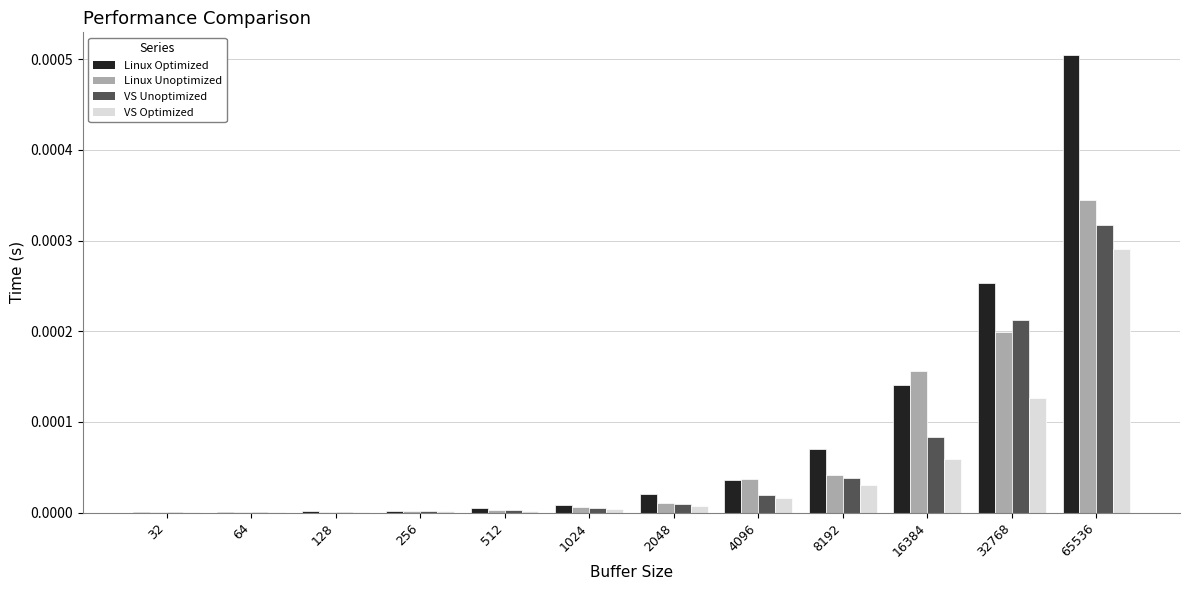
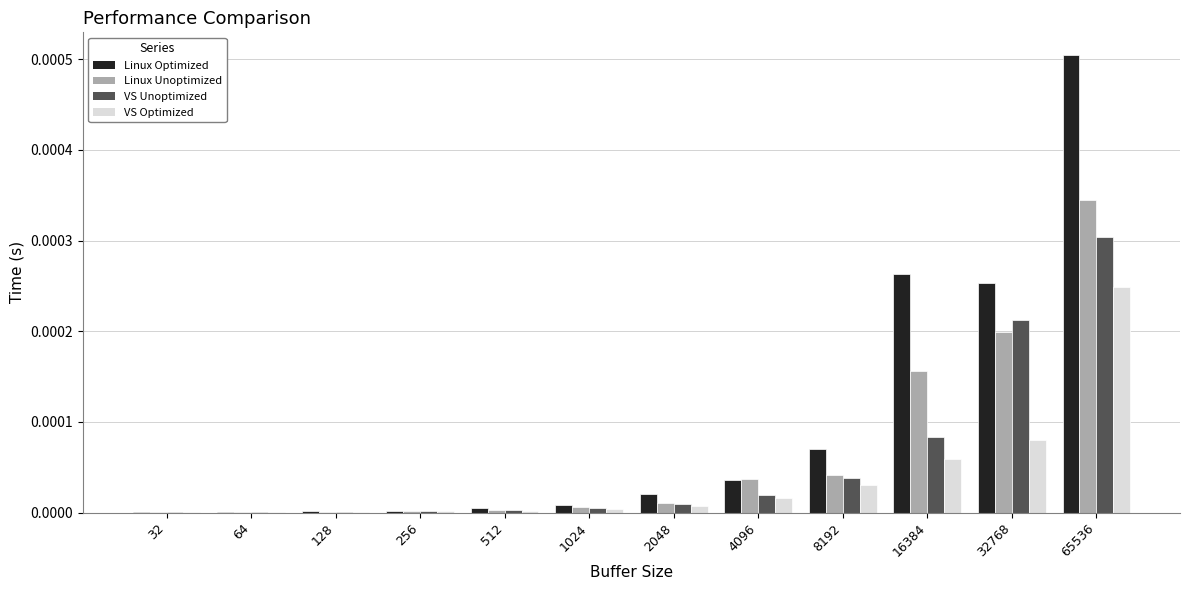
  {
    "Linux Optimized": {
      "512": 0.00001,
      "1024": 0.00001,
      "2048": 0.00002,
      "4096": 0.00004,
      "8192": 0.00007,
-     "16384": 0.00014,
+     "16384": 0.00026,
      "32768": 0.00025,
      "65536": 0.00050
    },
    "Linux Unoptimized": {
      "1024": 0.00001,
      "2048": 0.00001,
      "4096": 0.00004,
      "8192": 0.00004,
      "16384": 0.00016,
      "32768": 0.00020,
      "65536": 0.00034
    },
    "VS Unoptimized": {
      "1024": 0.00000,
      "2048": 0.00001,
      "4096": 0.00002,
      "8192": 0.00004,
      "16384": 0.00008,
      "32768": 0.00021,
-     "65536": 0.00032
+     "65536": 0.00030
    },
    "VS Optimized": {
      "1024": 0.00000,
      "2048": 0.00001,
      "4096": 0.00002,
      "8192": 0.00003,
      "16384": 0.00006,
-     "32768": 0.00013,
-     "65536": 0.00029
+     "32768": 0.00008,
+     "65536": 0.00025
    }
  }
